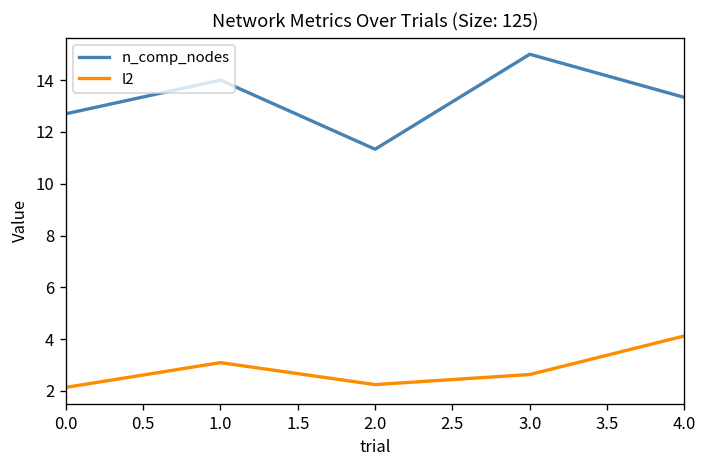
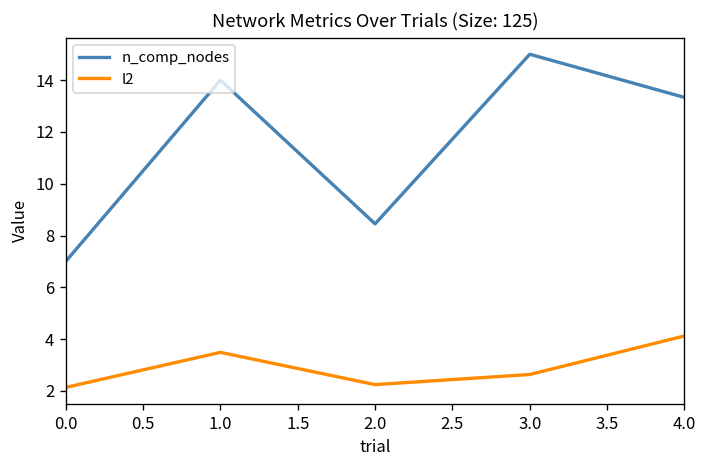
  {
    "n_comp_nodes": {
-     "0.0": 12.7,
-     "2.0": 11.3,
+     "0.0": 7.0,
+     "2.0": 8.5,
      "3.0": 15.0,
      "4.0": 13.3
    },
    "l2": {
      "0.0": 2.1,
-     "1.0": 3.1,
+     "1.0": 3.5,
      "2.0": 2.2,
      "3.0": 2.6,
      "4.0": 4.1
    }
  }
